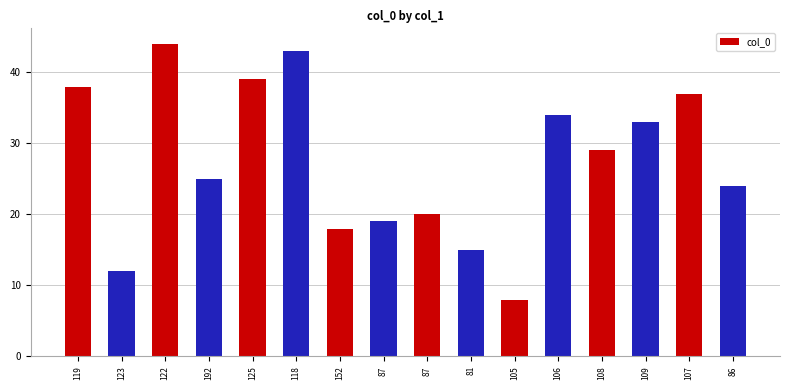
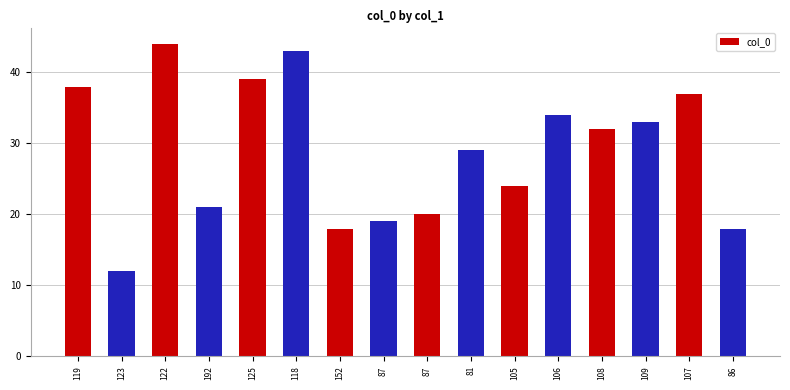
  {
    "119": 38,
    "123": 12,
    "122": 44,
-   "192": 25,
+   "192": 21,
    "125": 39,
    "118": 43,
    "152": 18,
-   "81": 15,
-   "105": 8,
+   "81": 29,
+   "105": 24,
    "106": 34,
-   "108": 29,
+   "108": 32,
    "109": 33,
    "107": 37,
-   "86": 24
+   "86": 18
  }
